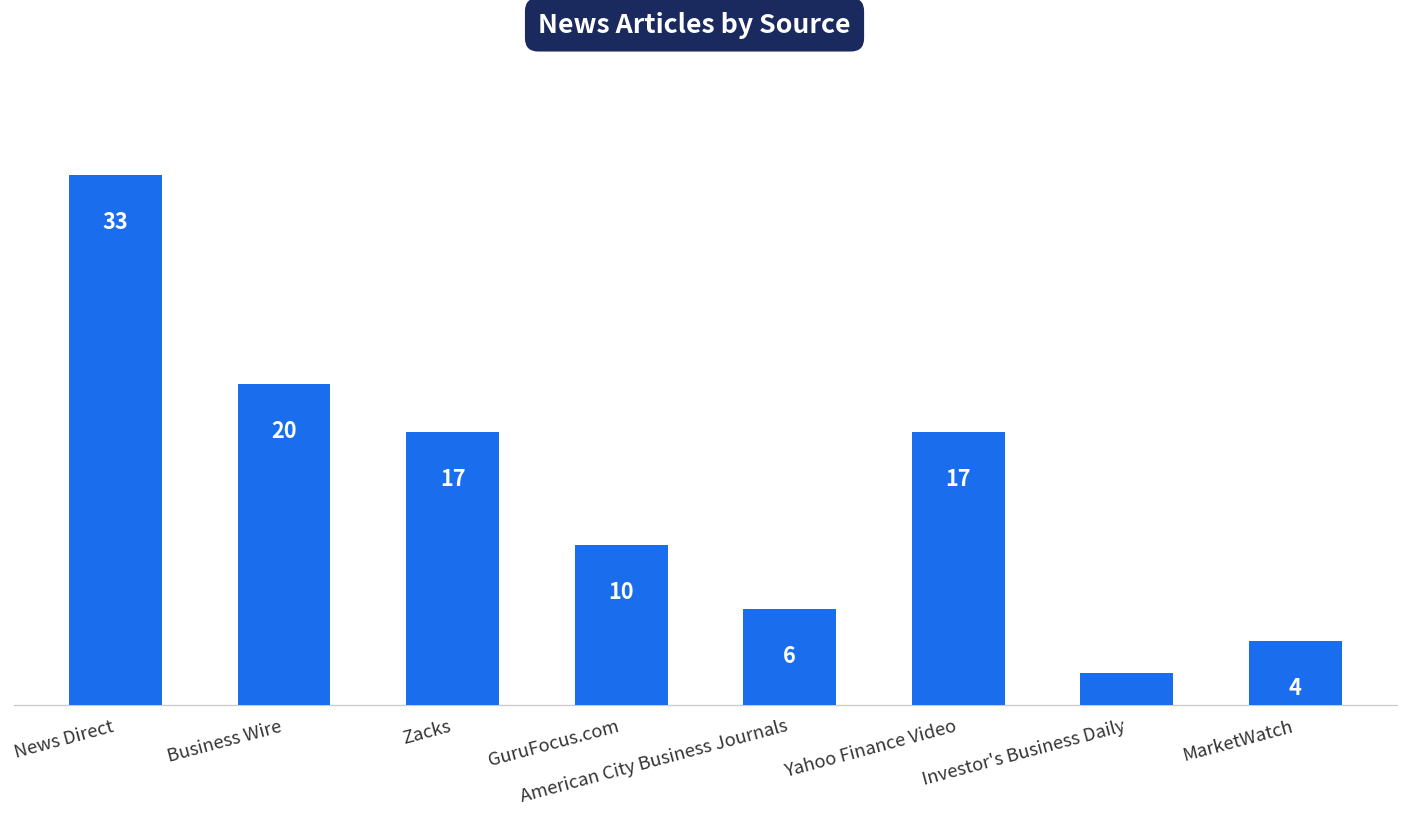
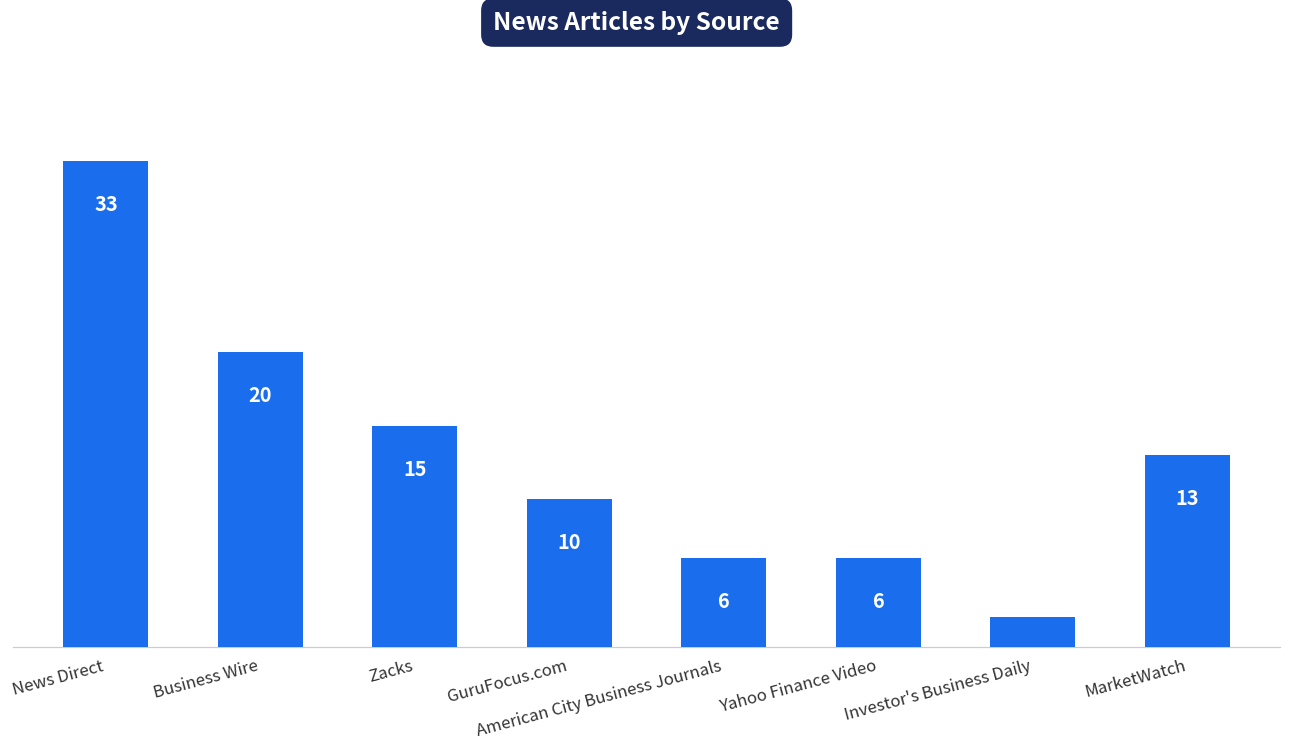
  {
    "News Direct": 33,
    "Business Wire": 20,
-   "Zacks": 17,
+   "Zacks": 15,
    "GuruFocus.com": 10,
    "American City Business Journals": 6,
-   "Yahoo Finance Video": 17,
-   "MarketWatch": 4
+   "Yahoo Finance Video": 6,
+   "MarketWatch": 13
  }
